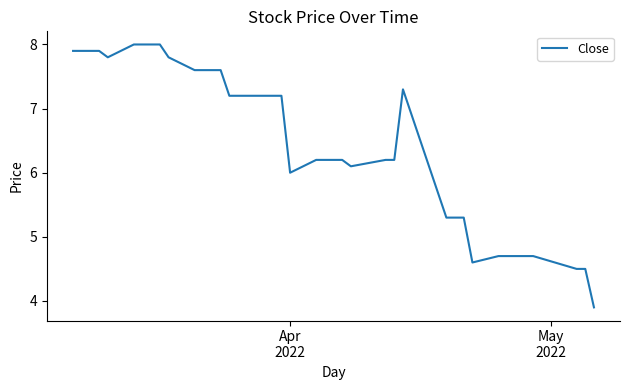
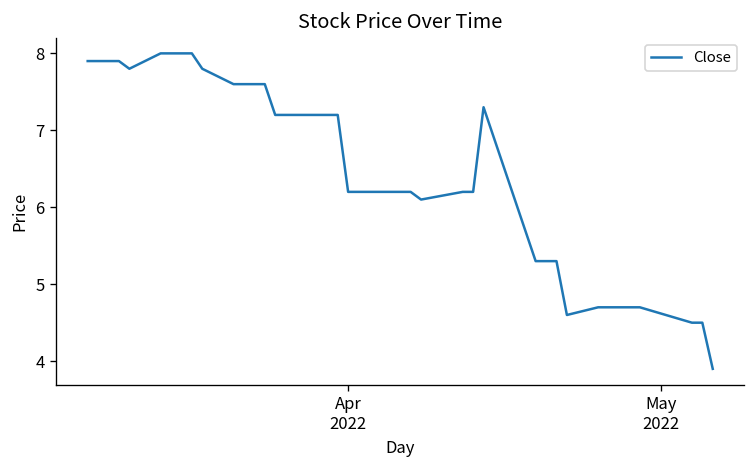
  {
-   "Apr 2022": 6.0
+   "Apr 2022": 6.2
  }
